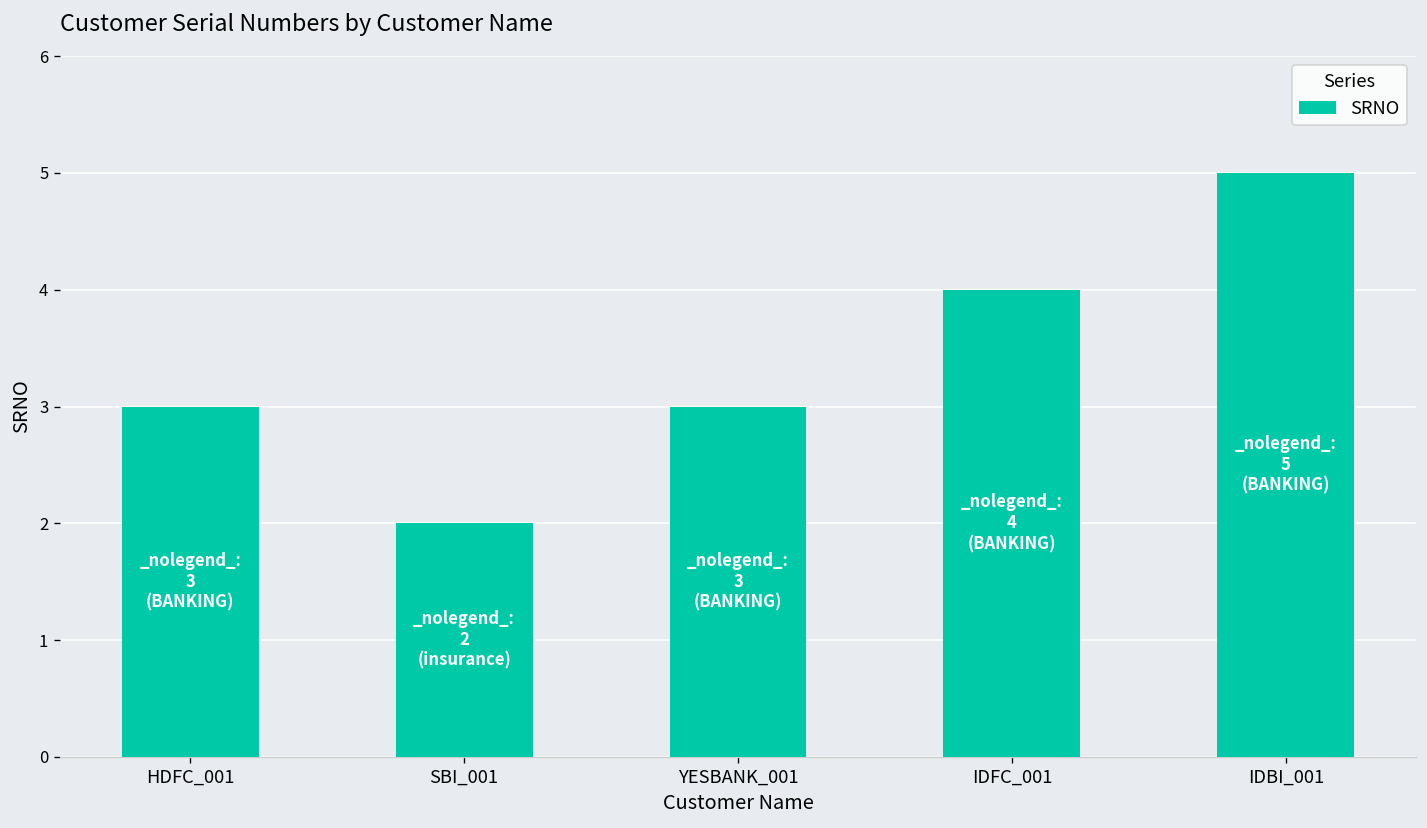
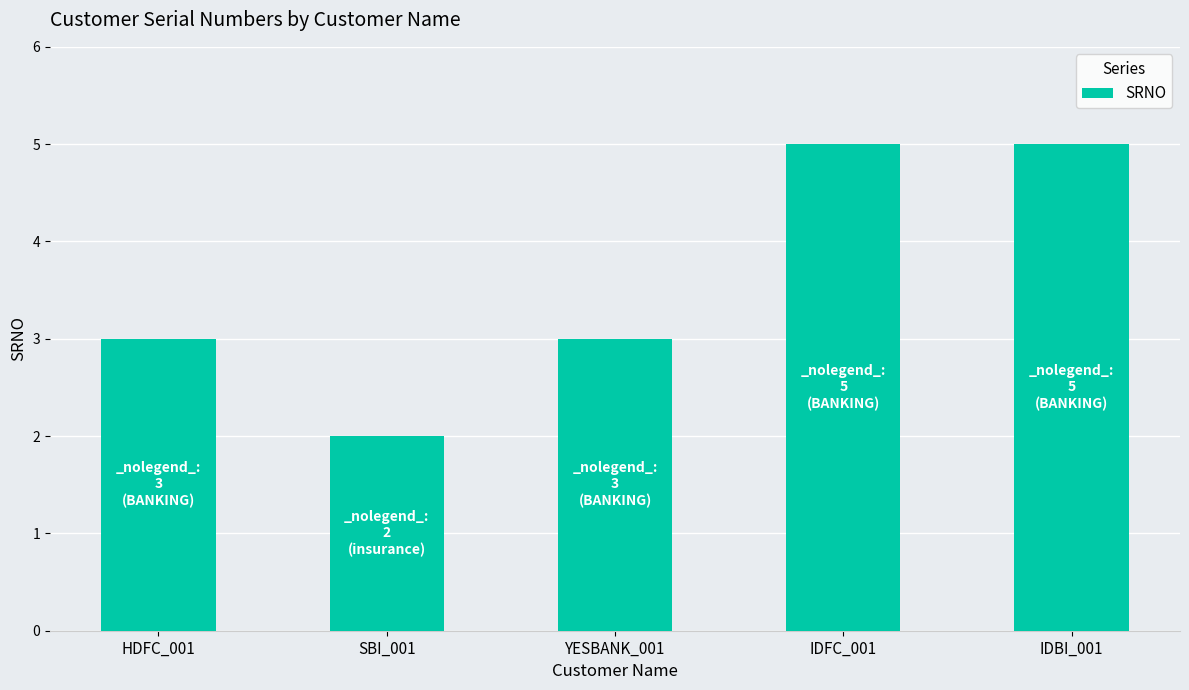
  {
    "HDFC_001": 3,
    "SBI_001": 2,
    "YESBANK_001": 3,
-   "IDFC_001": 4,
+   "IDFC_001": 5,
    "IDBI_001": 5
  }
